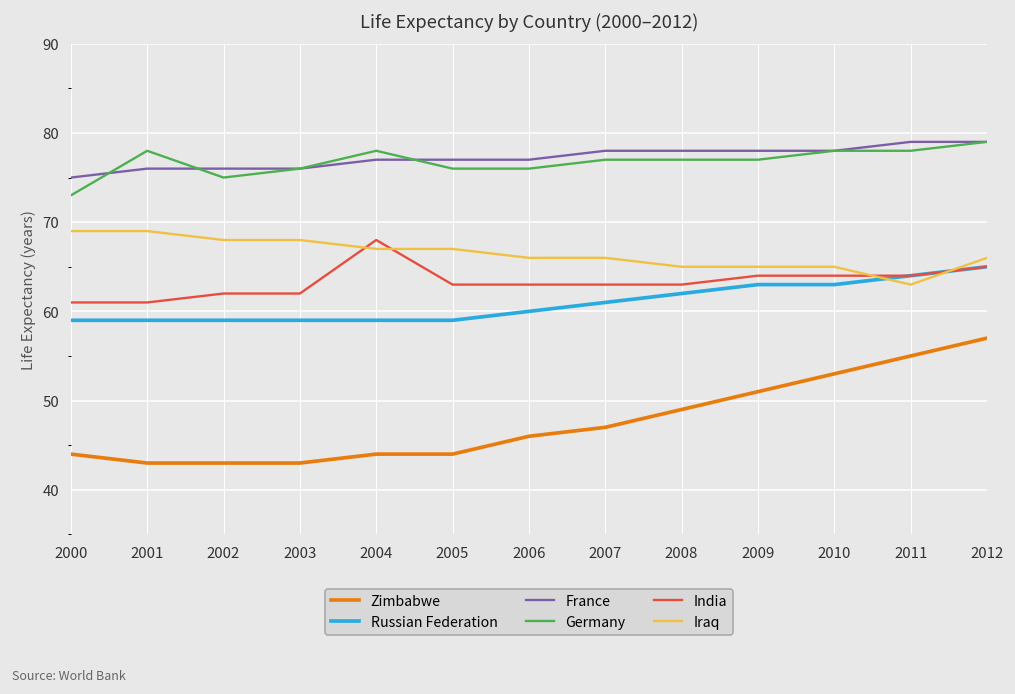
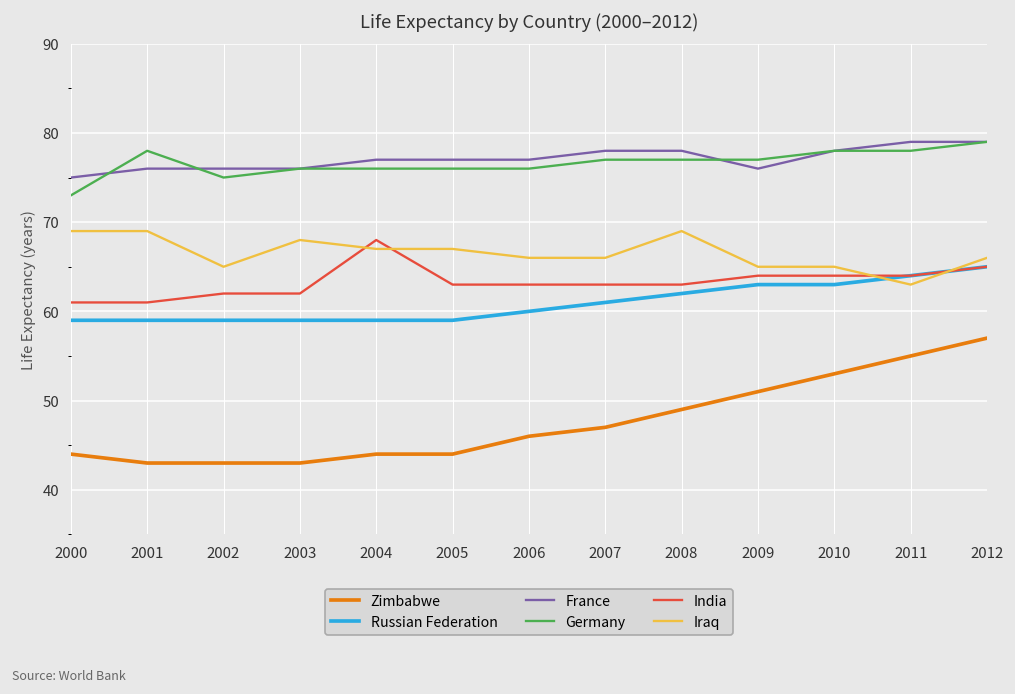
  {
    "Zimbabwe": {
      "2000": 44,
      "2001": 43,
      "2002": 43,
      "2003": 43,
      "2004": 44,
      "2005": 44,
      "2006": 46,
      "2007": 47,
      "2008": 49,
      "2009": 51,
      "2010": 53,
      "2011": 55,
      "2012": 57
    },
    "Russian Federation": {
      "2000": 59,
      "2001": 59,
      "2002": 59,
      "2003": 59,
      "2004": 59,
      "2005": 59,
      "2006": 60,
      "2007": 61,
      "2008": 62,
      "2009": 63,
      "2010": 63
    },
    "France": {
      "2000": 75,
      "2001": 76,
      "2002": 76,
      "2004": 77,
      "2005": 77,
      "2006": 77,
      "2007": 78,
      "2008": 78,
-     "2009": 78,
+     "2009": 76,
      "2011": 79
    },
    "Germany": {
      "2000": 73,
      "2001": 78,
      "2002": 75,
-     "2004": 78,
+     "2004": 76,
      "2005": 76,
      "2006": 76,
      "2007": 77,
      "2008": 77,
      "2009": 77,
      "2011": 78
    },
    "India": {
      "2000": 61,
      "2001": 61,
      "2002": 62,
      "2003": 62,
      "2004": 68,
      "2005": 63,
      "2006": 63,
      "2007": 63,
      "2008": 63,
      "2009": 64,
      "2010": 64
    },
    "Iraq": {
      "2000": 69,
      "2001": 69,
-     "2002": 68,
+     "2002": 65,
      "2003": 68,
      "2004": 67,
      "2005": 67,
      "2006": 66,
      "2007": 66,
-     "2008": 65,
+     "2008": 69,
      "2009": 65,
      "2010": 65,
      "2011": 63,
      "2012": 66
    }
  }
